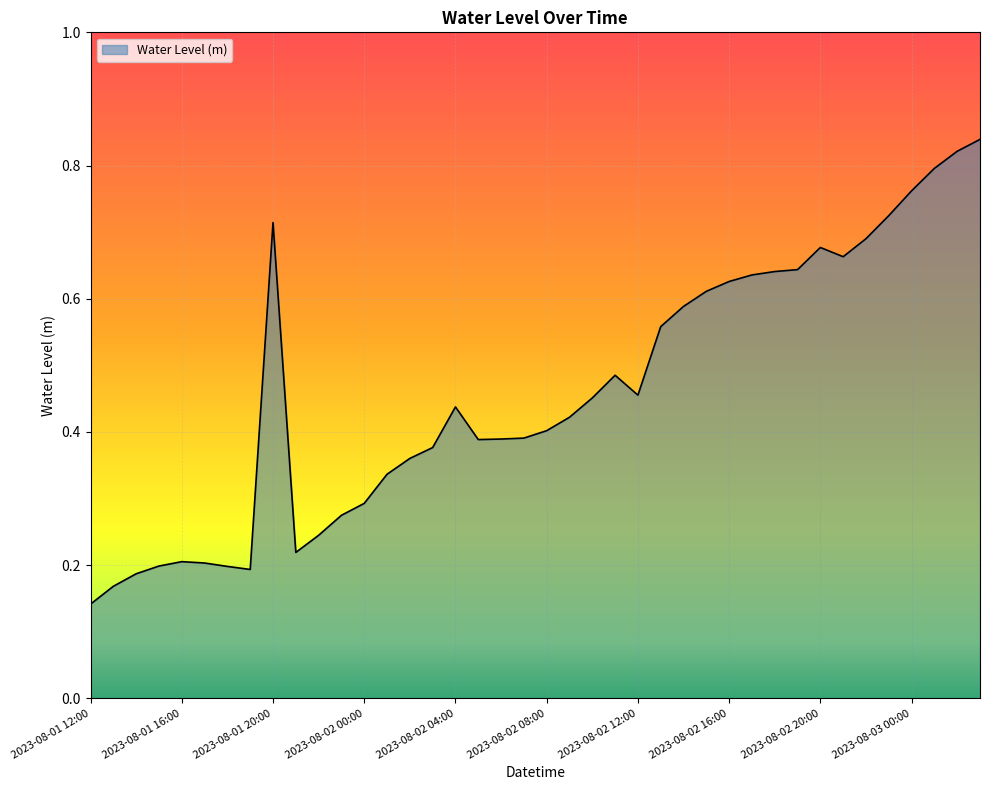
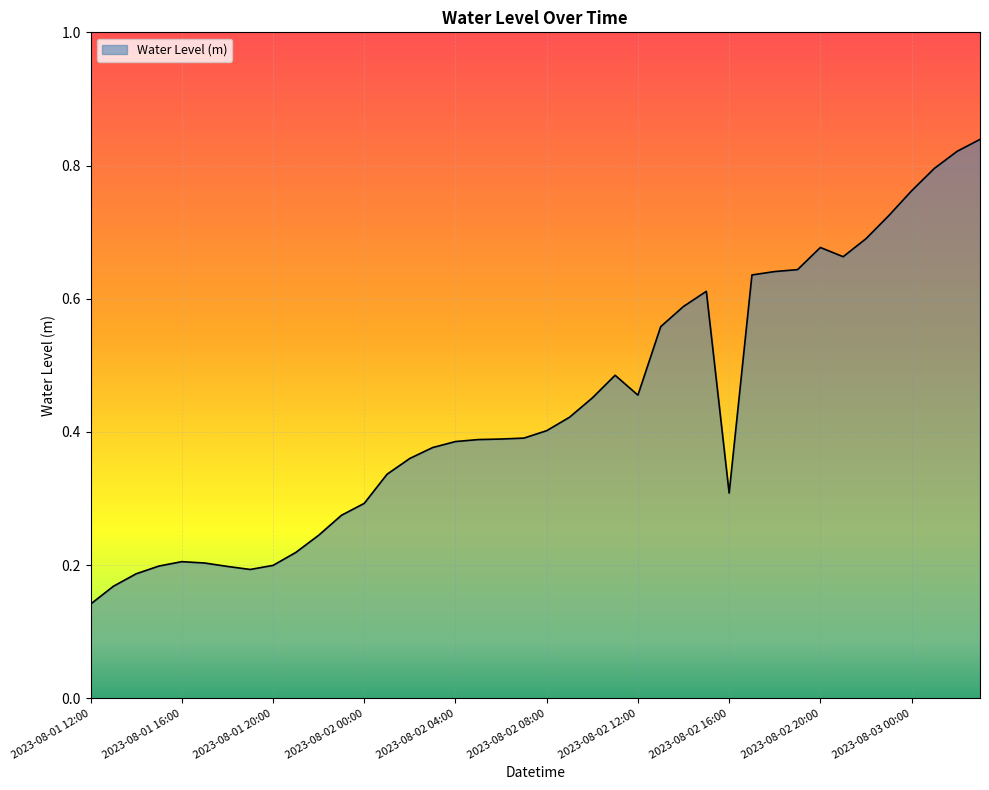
  {
    "2023-08-01 12:00": 0.14,
    "2023-08-01 16:00": 0.21,
-   "2023-08-01 20:00": 0.71,
+   "2023-08-01 20:00": 0.20,
    "2023-08-02 00:00": 0.29,
-   "2023-08-02 04:00": 0.44,
+   "2023-08-02 04:00": 0.39,
    "2023-08-02 08:00": 0.40,
    "2023-08-02 12:00": 0.46,
-   "2023-08-02 16:00": 0.63,
+   "2023-08-02 16:00": 0.31,
    "2023-08-02 20:00": 0.68,
    "2023-08-03 00:00": 0.76
  }
